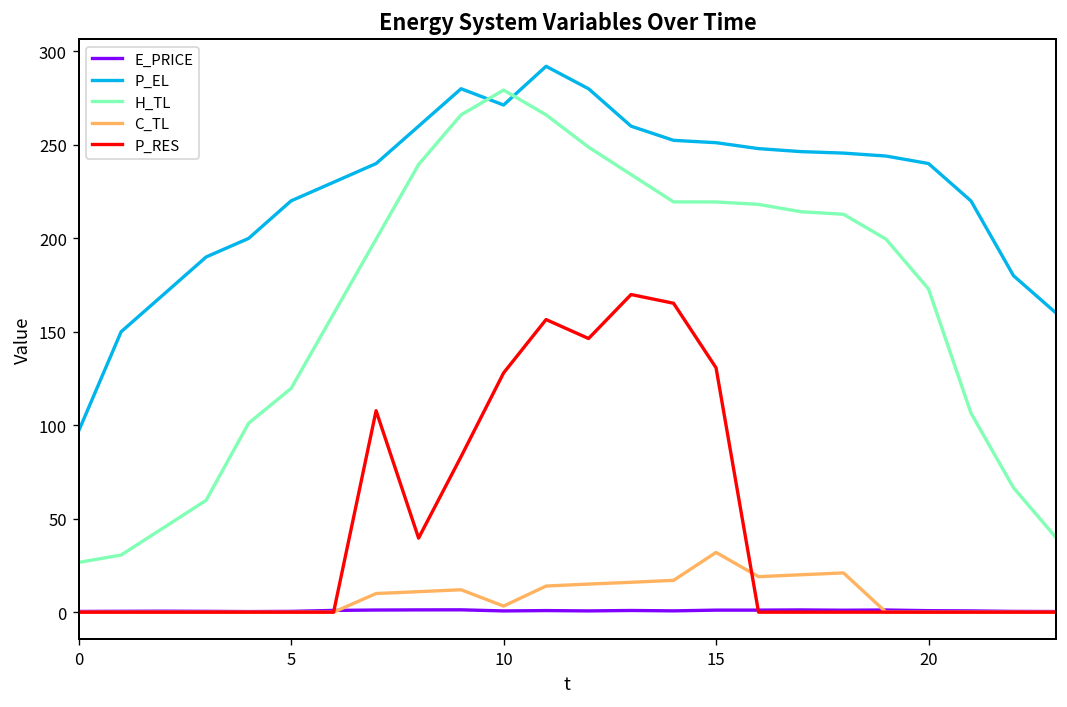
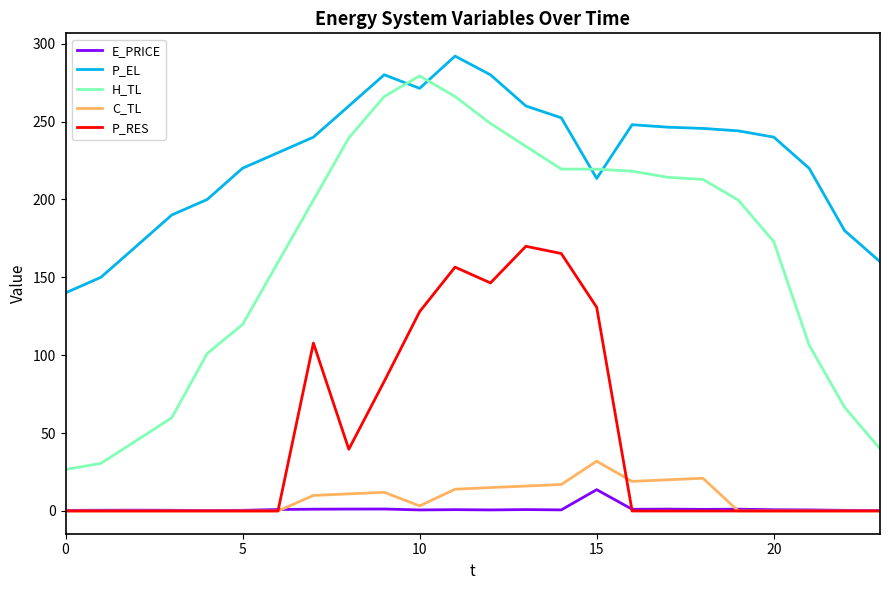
  {
    "E_PRICE": {
      "10": 1,
-     "15": 1
+     "15": 14
    },
    "P_EL": {
-     "0": 97,
+     "0": 140,
      "5": 220,
      "10": 271,
-     "15": 251,
+     "15": 213,
      "20": 240
    },
    "H_TL": {
      "0": 27,
      "5": 120,
      "10": 279,
      "15": 219,
      "20": 173
    },
    "C_TL": {
      "10": 3,
      "15": 32
    },
    "P_RES": {
      "10": 128,
      "15": 131
    }
  }
